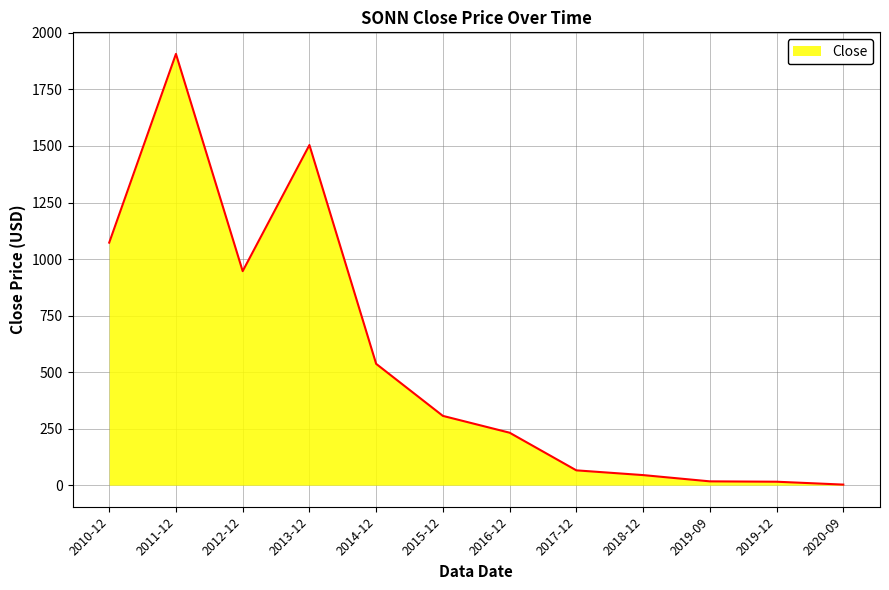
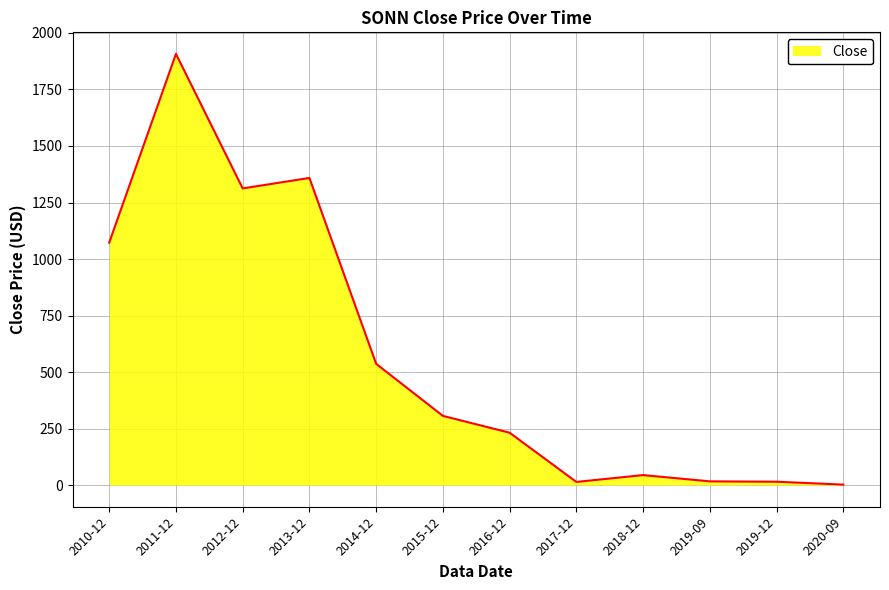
  {
    "2010-12": 1070,
    "2011-12": 1910,
-   "2012-12": 950,
-   "2013-12": 1500,
+   "2012-12": 1310,
+   "2013-12": 1360,
    "2014-12": 540,
    "2015-12": 310,
    "2016-12": 230,
-   "2017-12": 70,
+   "2017-12": 10,
    "2018-12": 40,
    "2019-09": 20,
    "2019-12": 20,
    "2020-09": 0
  }
